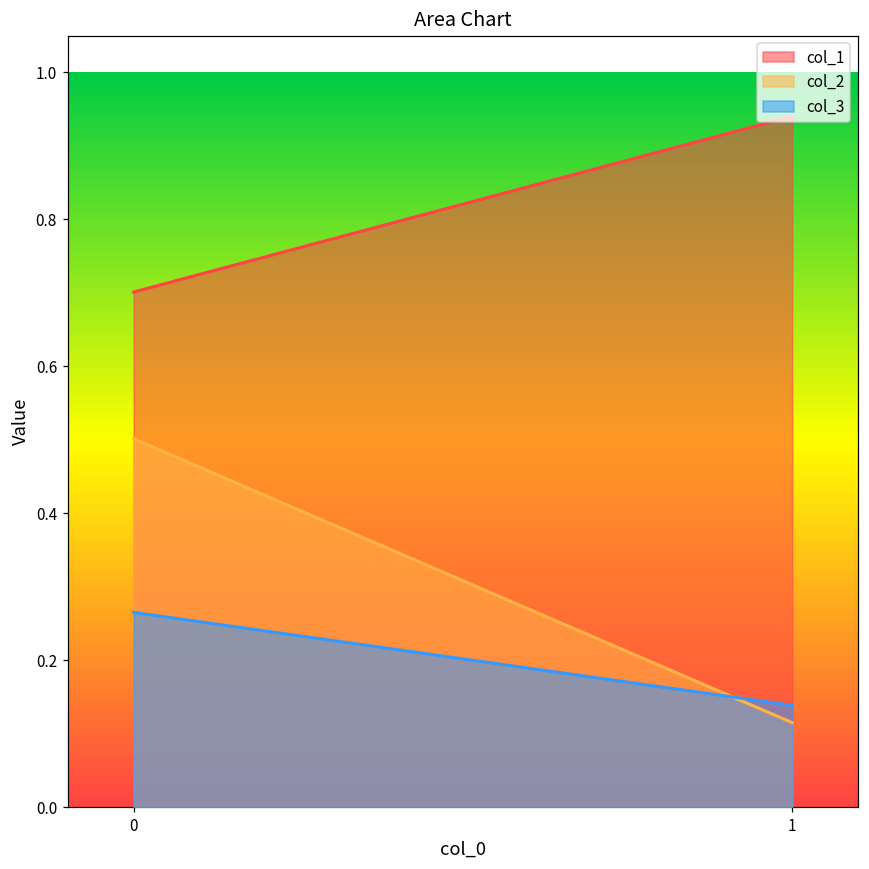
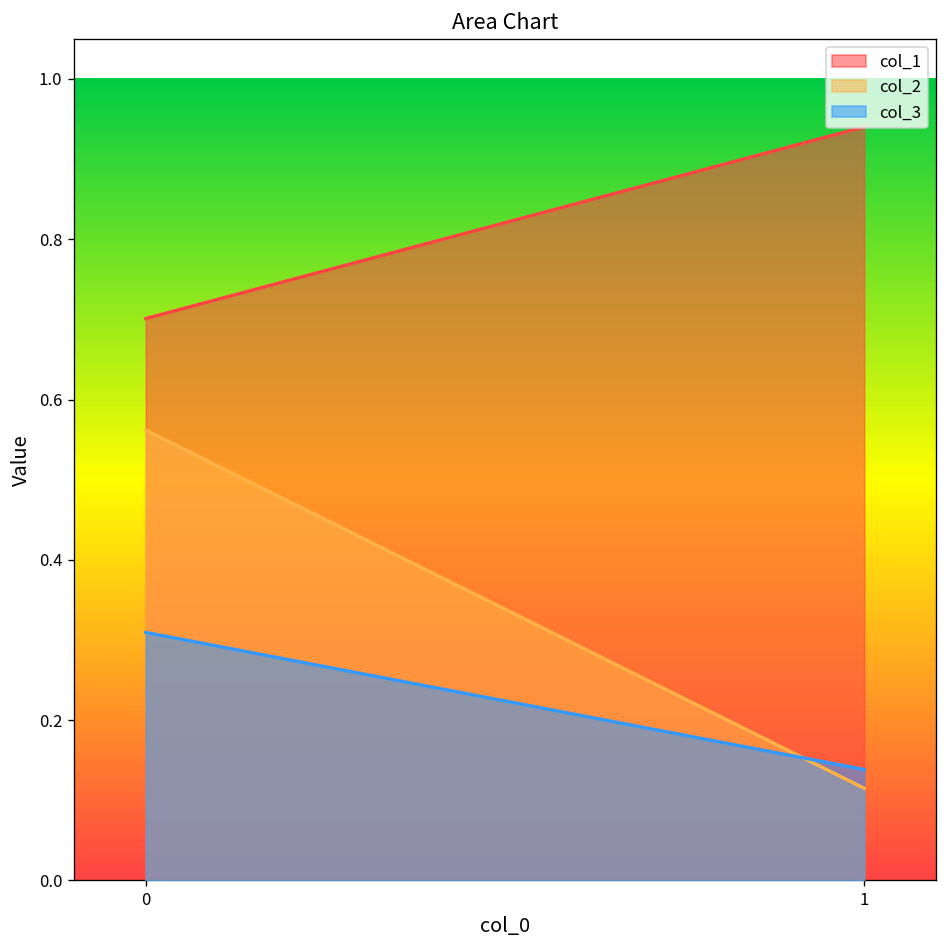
  {
    "col_1": {
      "0": 0.70
    },
    "col_2": {
-     "0": 0.50,
+     "0": 0.56,
      "1": 0.11
    },
    "col_3": {
-     "0": 0.26,
+     "0": 0.31,
      "1": 0.14
    }
  }
